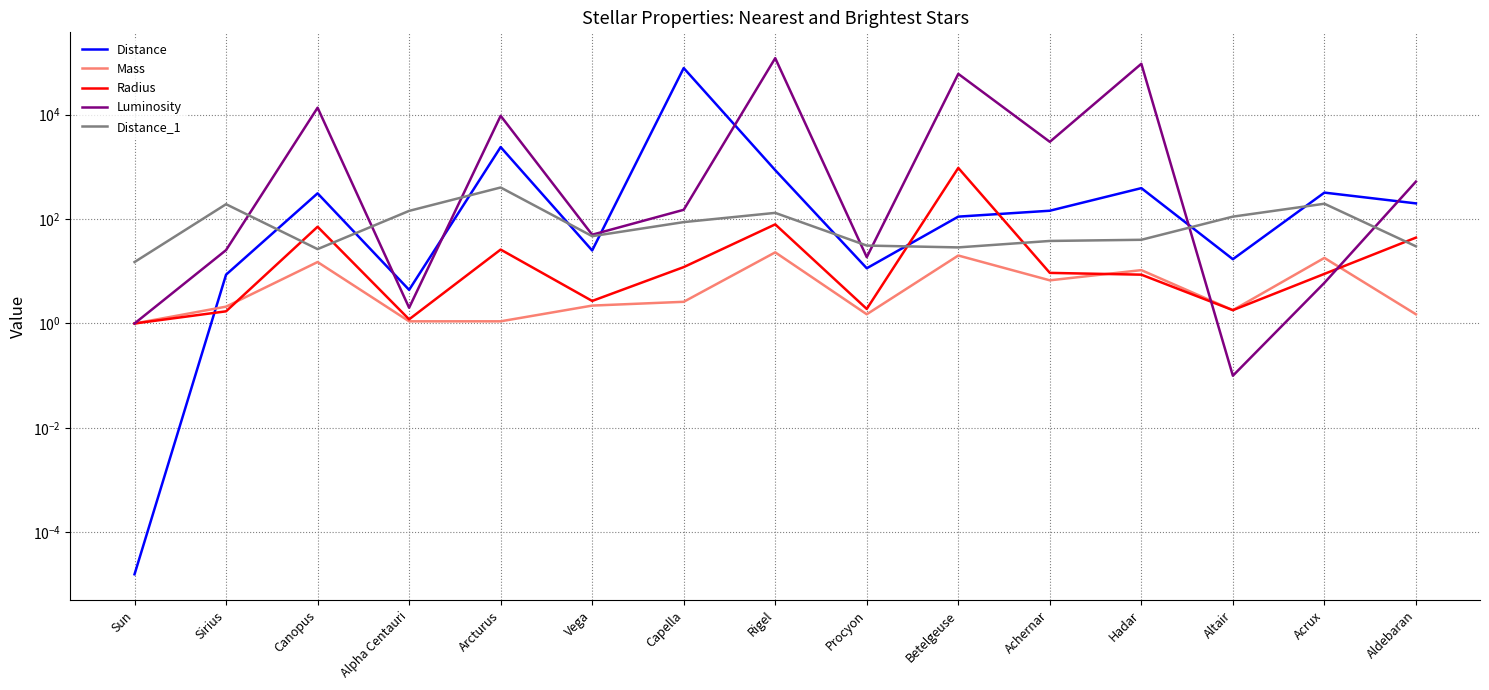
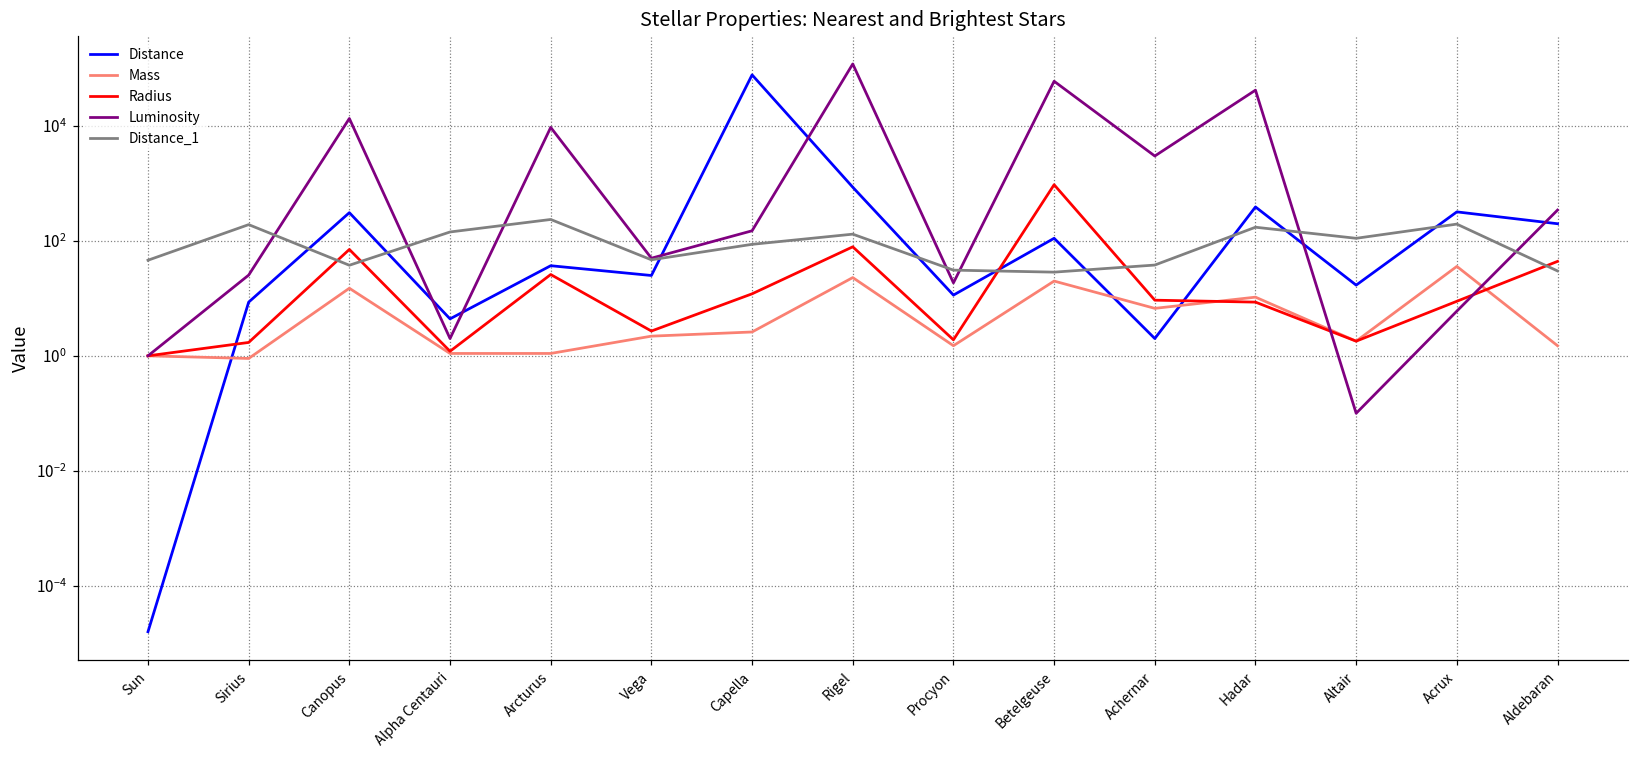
  {
    "Distance": {
      "Sun": 0.000016,
      "Sirius": 9,
      "Canopus": 300,
      "Alpha Centauri": 4,
-     "Arcturus": 2000,
+     "Arcturus": 40,
      "Vega": 30,
      "Capella": 80000,
      "Rigel": 900,
      "Procyon": 11,
      "Betelgeuse": 110,
-     "Achernar": 140,
+     "Achernar": 2,
      "Hadar": 400,
      "Altair": 17,
      "Acrux": 300,
      "Aldebaran": 200
    },
    "Mass": {
-     "Sirius": 2.1,
+     "Sirius": 0.9,
      "Canopus": 15,
      "Arcturus": 1.1,
      "Vega": 2.2,
      "Capella": 3,
      "Rigel": 20,
      "Procyon": 1.5,
      "Betelgeuse": 20,
      "Achernar": 7,
      "Hadar": 11,
-     "Acrux": 18,
+     "Acrux": 40,
      "Aldebaran": 1.5
    },
    "Radius": {
      "Sirius": 1.7,
      "Canopus": 70,
      "Arcturus": 30,
      "Vega": 3,
      "Capella": 12,
      "Rigel": 80,
      "Procyon": 1.9,
      "Betelgeuse": 1000,
      "Achernar": 9,
      "Hadar": 9,
      "Acrux": 9,
      "Aldebaran": 40
    },
    "Luminosity": {
      "Sirius": 30,
      "Canopus": 14000,
      "Alpha Centauri": 2,
      "Arcturus": 9000,
      "Capella": 150,
      "Rigel": 120000,
      "Procyon": 19,
      "Betelgeuse": 60000,
      "Achernar": 3000,
-     "Hadar": 90000,
+     "Hadar": 40000,
      "Altair": 0.10,
      "Acrux": 6,
-     "Aldebaran": 500
+     "Aldebaran": 300
    },
    "Distance_1": {
-     "Sun": 15,
+     "Sun": 50,
      "Sirius": 190,
-     "Canopus": 30,
+     "Canopus": 40,
      "Alpha Centauri": 140,
-     "Arcturus": 400,
+     "Arcturus": 200,
      "Capella": 90,
      "Rigel": 130,
      "Procyon": 30,
      "Betelgeuse": 30,
      "Achernar": 40,
-     "Hadar": 40,
+     "Hadar": 170,
      "Altair": 110,
      "Acrux": 200,
      "Aldebaran": 30
    }
  }
